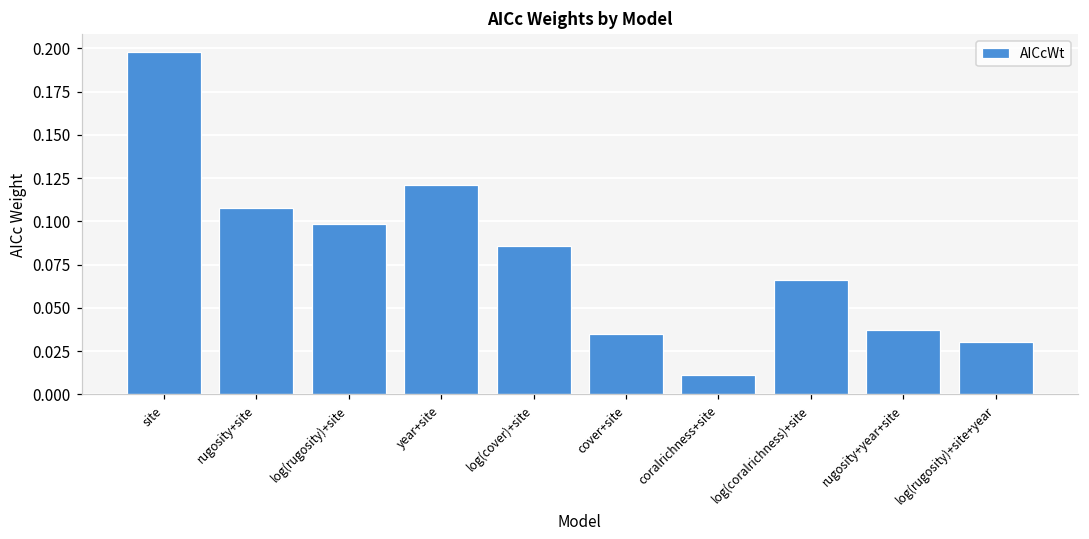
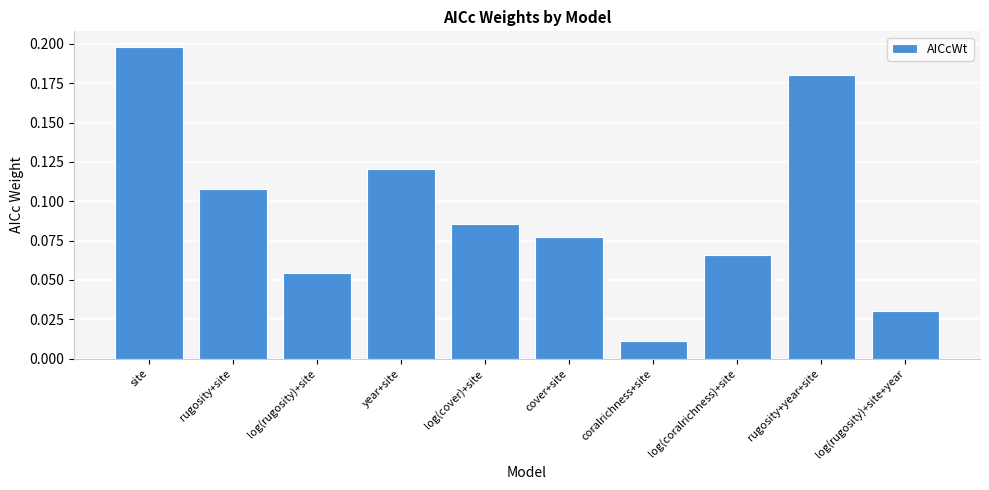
  {
    "site": 0.198,
    "rugosity+site": 0.108,
-   "log(rugosity)+site": 0.099,
+   "log(rugosity)+site": 0.055,
    "year+site": 0.121,
    "log(cover)+site": 0.086,
-   "cover+site": 0.035,
+   "cover+site": 0.077,
    "coralrichness+site": 0.011,
    "log(coralrichness)+site": 0.066,
-   "rugosity+year+site": 0.037,
+   "rugosity+year+site": 0.180,
    "log(rugosity)+site+year": 0.030
  }
